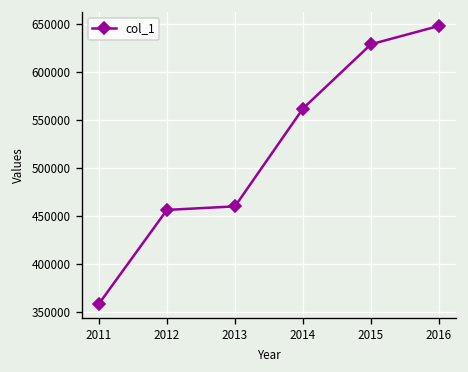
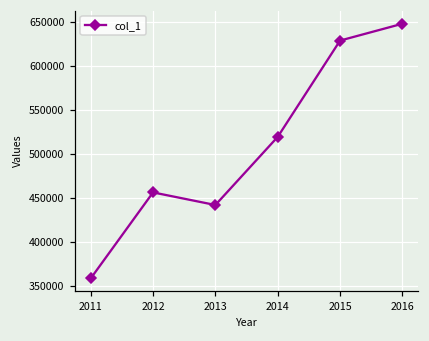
  {
    "2011": 360000,
    "2012": 460000,
-   "2013": 460000,
-   "2014": 560000,
+   "2013": 440000,
+   "2014": 520000,
    "2015": 630000,
    "2016": 650000
  }
